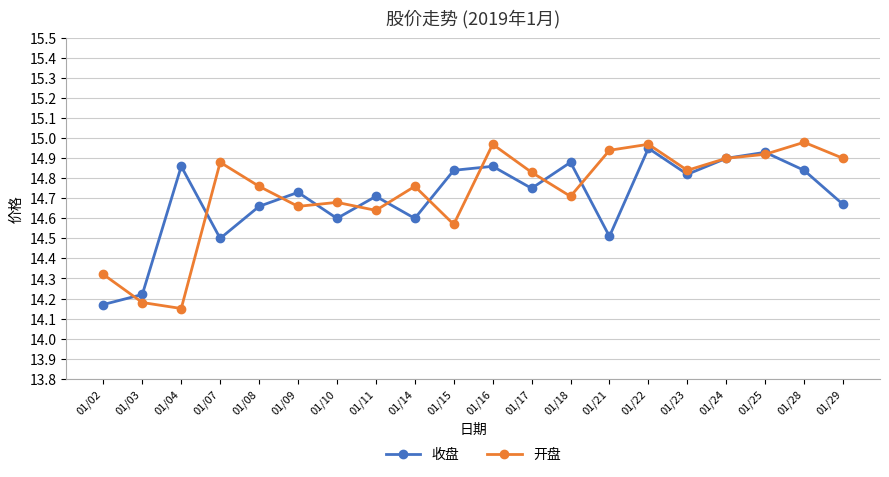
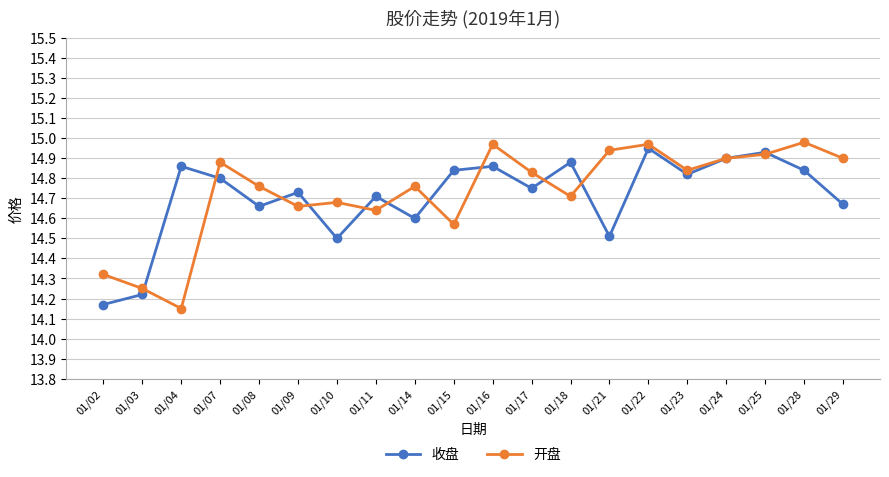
  {
    "收盘": {
      "01/02": 14.17,
      "01/03": 14.22,
      "01/04": 14.86,
-     "01/07": 14.5,
+     "01/07": 14.8,
      "01/08": 14.66,
      "01/09": 14.73,
-     "01/10": 14.6,
+     "01/10": 14.5,
      "01/11": 14.7,
      "01/14": 14.6,
      "01/15": 14.84,
      "01/16": 14.86,
      "01/17": 14.75,
      "01/18": 14.88,
      "01/21": 14.5,
      "01/22": 14.95,
      "01/23": 14.82,
      "01/28": 14.84,
      "01/29": 14.67
    },
    "开盘": {
      "01/02": 14.32,
-     "01/03": 14.18,
+     "01/03": 14.25,
      "01/04": 14.15,
      "01/07": 14.88,
      "01/08": 14.76,
      "01/09": 14.66,
      "01/10": 14.68,
      "01/11": 14.64,
      "01/14": 14.76,
      "01/15": 14.57,
      "01/16": 14.97,
      "01/17": 14.83,
      "01/18": 14.71,
      "01/21": 14.94,
      "01/22": 14.97,
      "01/23": 14.84,
      "01/28": 14.98,
      "01/29": 14.90
    }
  }
